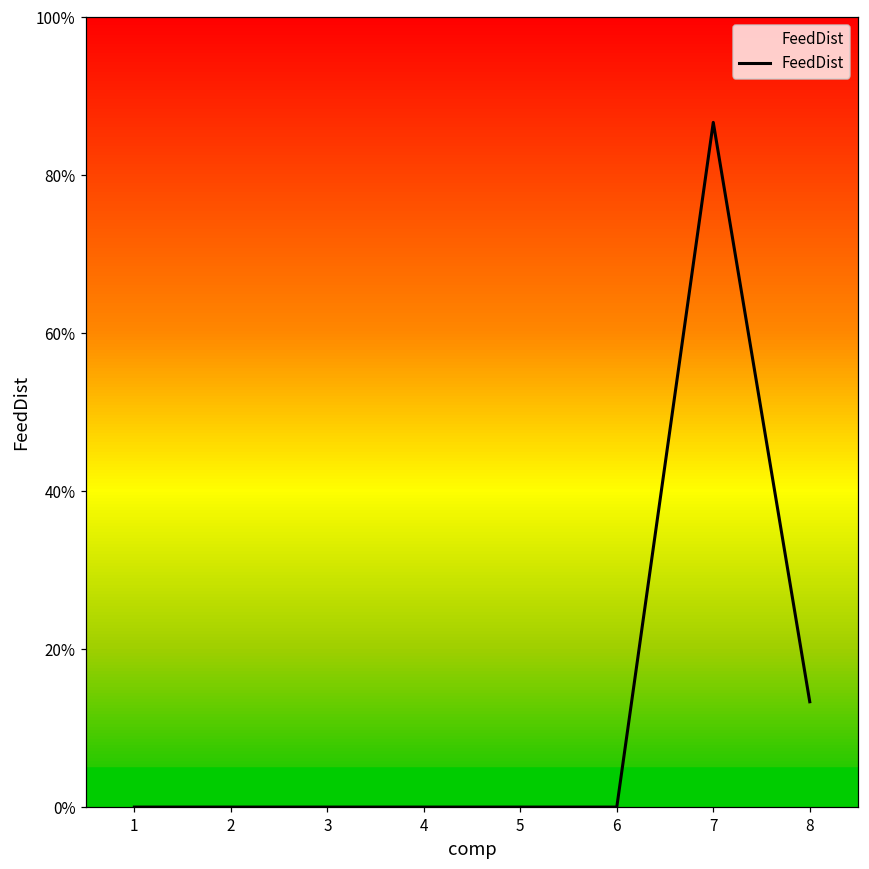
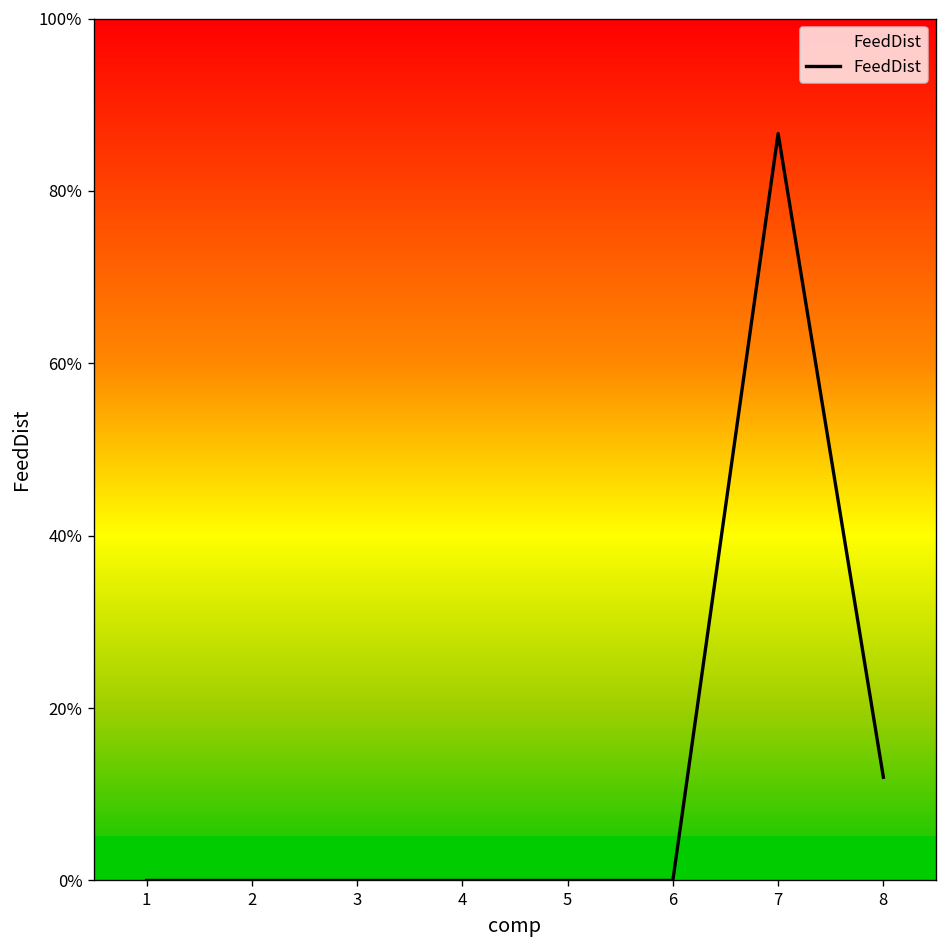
  {
    "7": "87%",
-   "8": "13%"
+   "8": "12%"
  }
